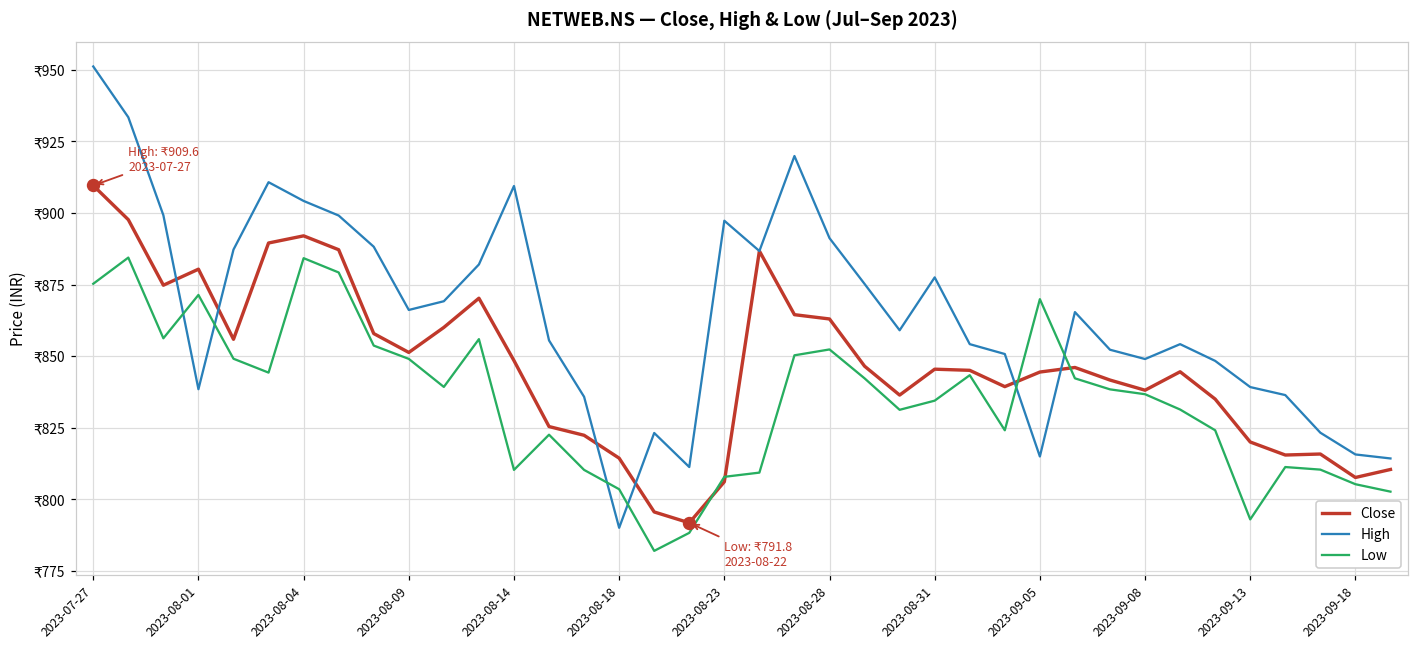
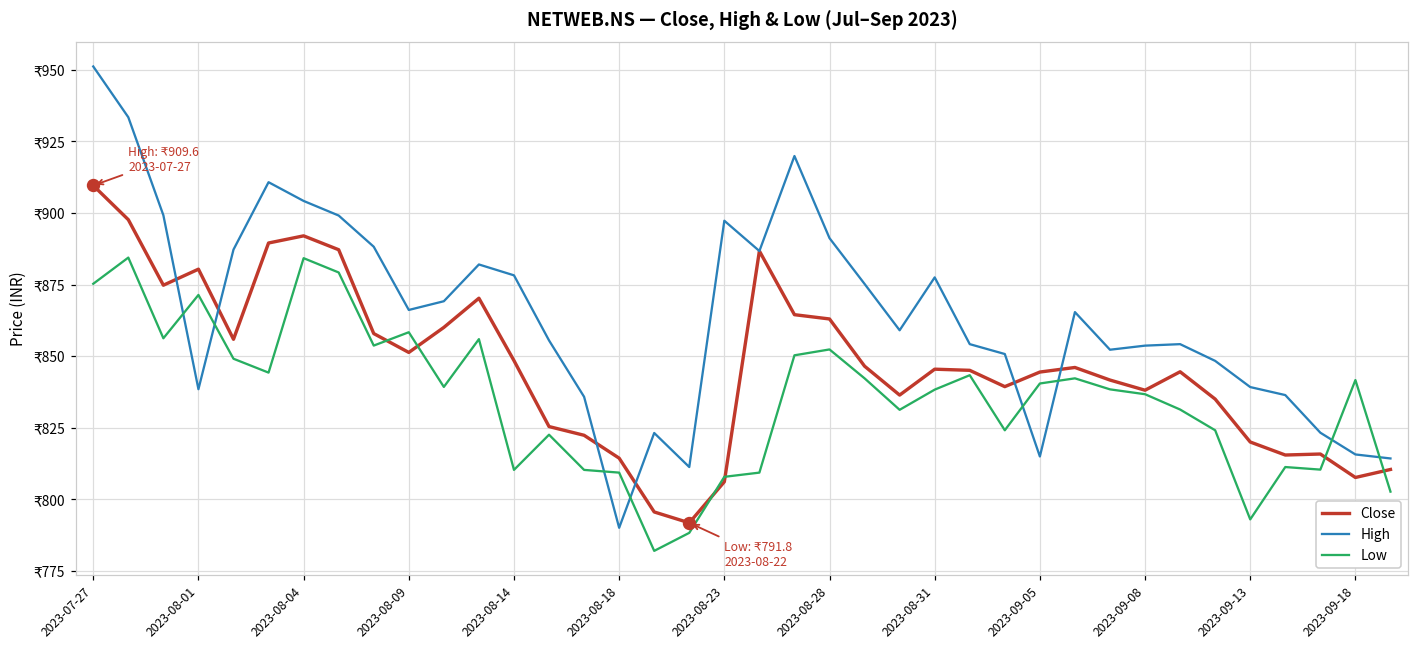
  {
    "High": {
      "2023-07-27": "₹951",
      "2023-08-01": "₹838",
      "2023-08-04": "₹904",
      "2023-08-09": "₹866",
-     "2023-08-14": "₹909",
+     "2023-08-14": "₹878",
      "2023-08-18": "₹790",
      "2023-08-23": "₹897",
      "2023-08-28": "₹891",
      "2023-08-31": "₹878",
      "2023-09-05": "₹815",
-     "2023-09-08": "₹849",
+     "2023-09-08": "₹854",
      "2023-09-13": "₹839",
      "2023-09-18": "₹816"
    },
    "Low": {
      "2023-07-27": "₹875",
      "2023-08-01": "₹871",
      "2023-08-04": "₹884",
-     "2023-08-09": "₹849",
+     "2023-08-09": "₹858",
      "2023-08-14": "₹810",
-     "2023-08-18": "₹804",
+     "2023-08-18": "₹809",
      "2023-08-23": "₹808",
      "2023-08-28": "₹852",
-     "2023-08-31": "₹834",
-     "2023-09-05": "₹870",
+     "2023-08-31": "₹838",
+     "2023-09-05": "₹840",
      "2023-09-08": "₹837",
      "2023-09-13": "₹793",
-     "2023-09-18": "₹805"
+     "2023-09-18": "₹842"
    }
  }
